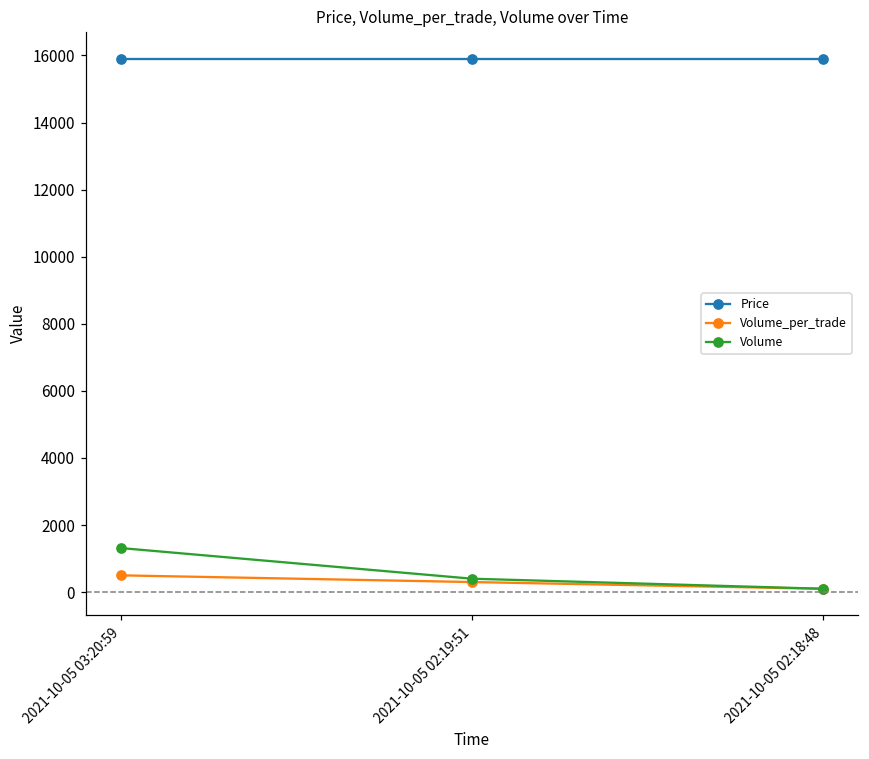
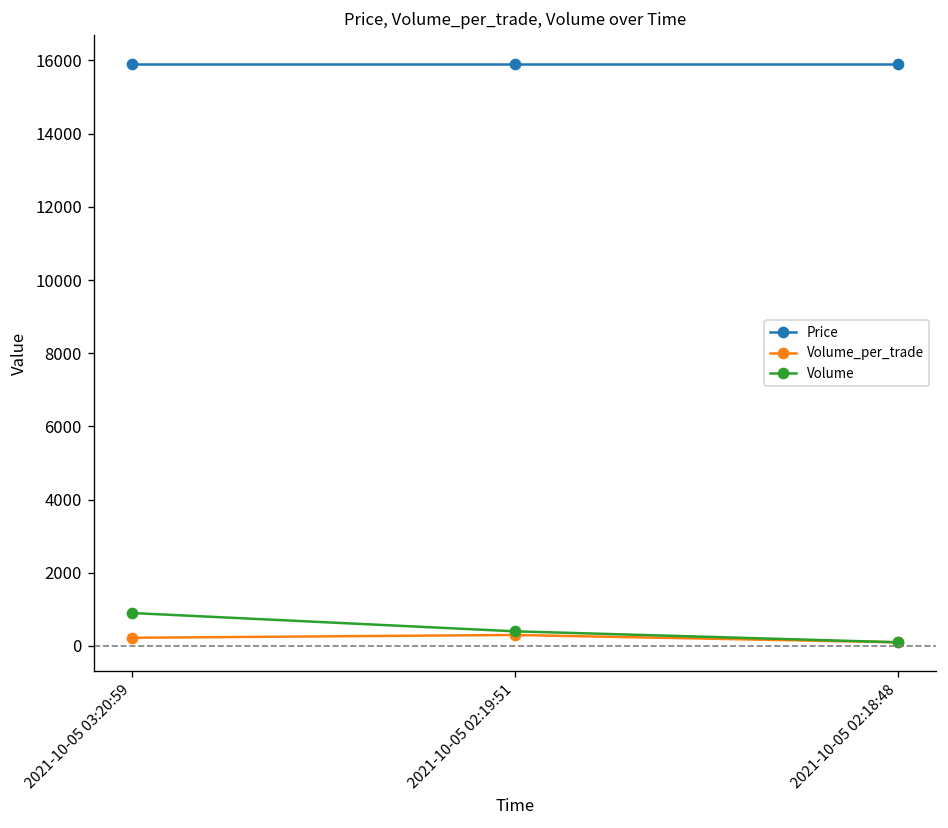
  {
    "Price": {
      "2021-10-05 03:20:59": 15900,
      "2021-10-05 02:19:51": 15900,
      "2021-10-05 02:18:48": 15900
    },
    "Volume_per_trade": {
-     "2021-10-05 03:20:59": 500,
+     "2021-10-05 03:20:59": 200,
      "2021-10-05 02:19:51": 300
    },
    "Volume": {
-     "2021-10-05 03:20:59": 1300,
+     "2021-10-05 03:20:59": 900,
      "2021-10-05 02:19:51": 400
    }
  }
